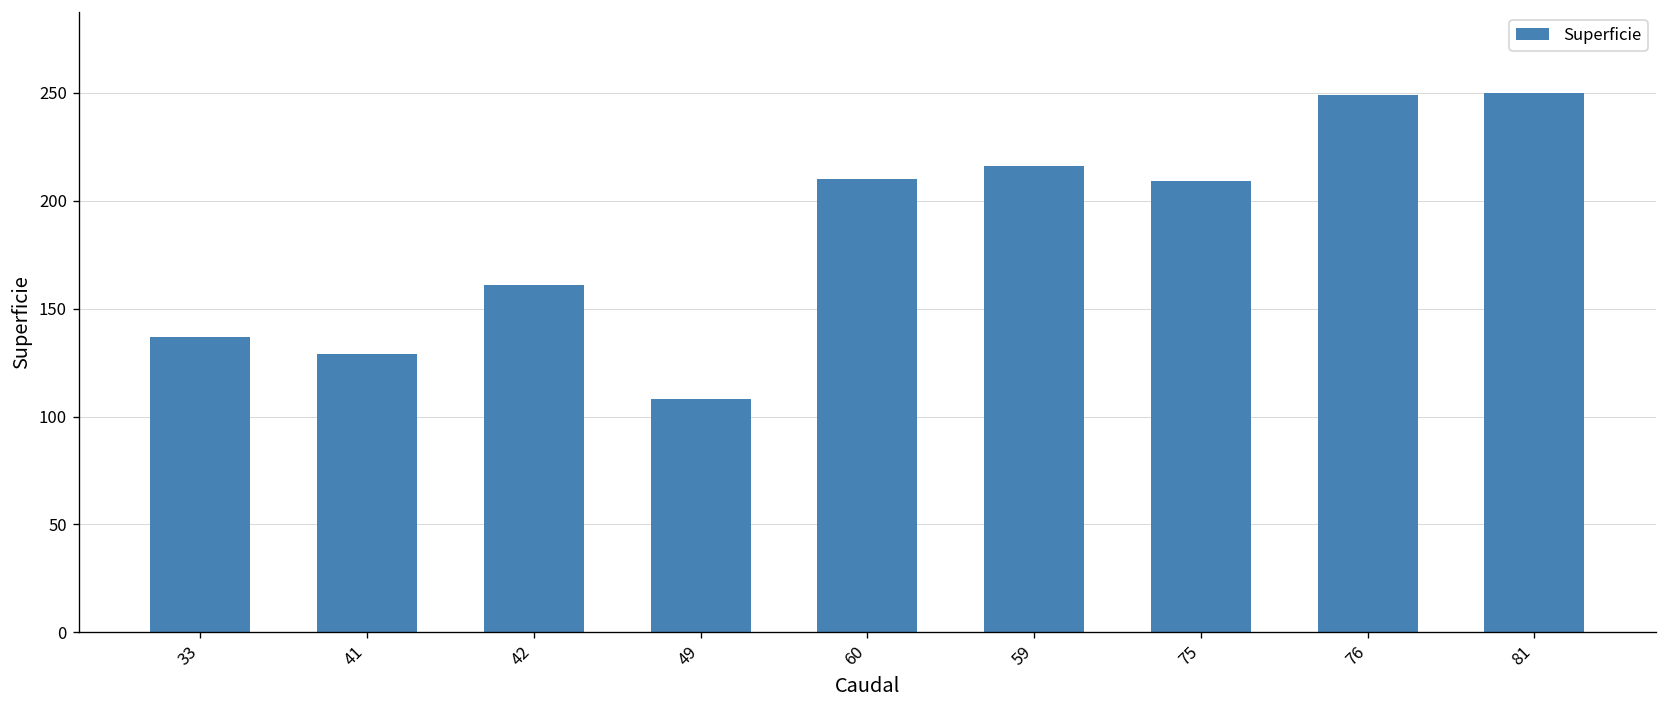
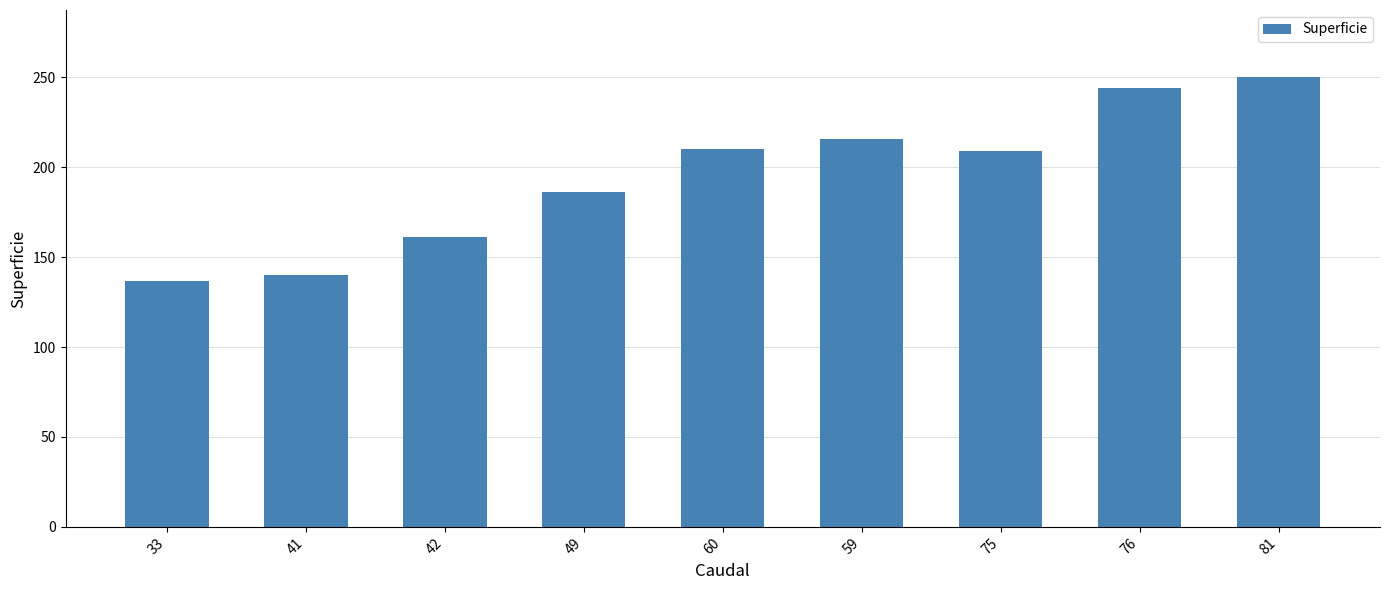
  {
    "33": 137,
-   "41": 129,
+   "41": 140,
    "42": 161,
-   "49": 108,
+   "49": 186,
    "60": 210,
    "59": 216,
    "75": 209,
-   "76": 249,
+   "76": 244,
    "81": 250
  }
